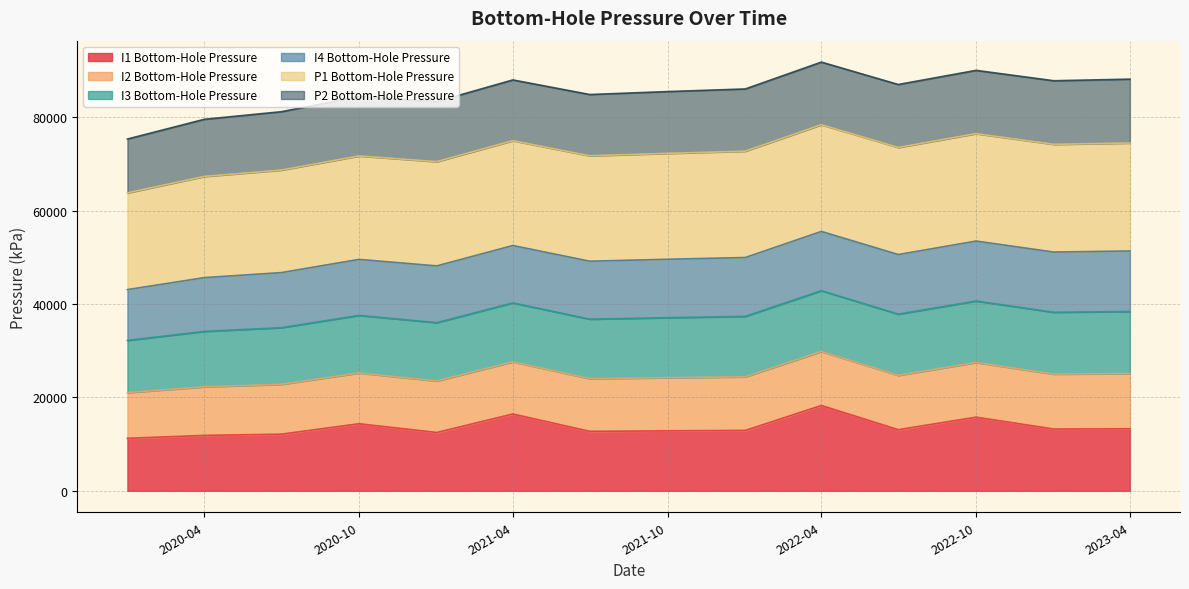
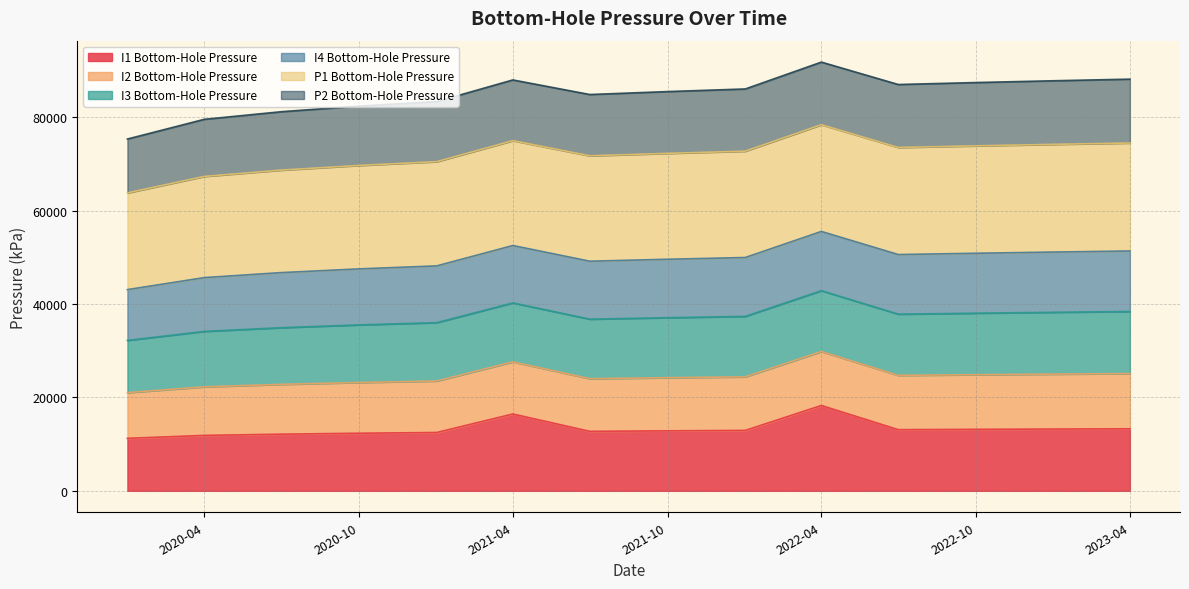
  {
    "I1 Bottom-Hole Pressure": {
      "2020-04": 12000,
-     "2020-10": 14000,
+     "2020-10": 12000,
      "2021-04": 16000,
      "2021-10": 13000,
      "2022-04": 18000,
-     "2022-10": 16000,
+     "2022-10": 13000,
      "2023-04": 13000
    }
  }
